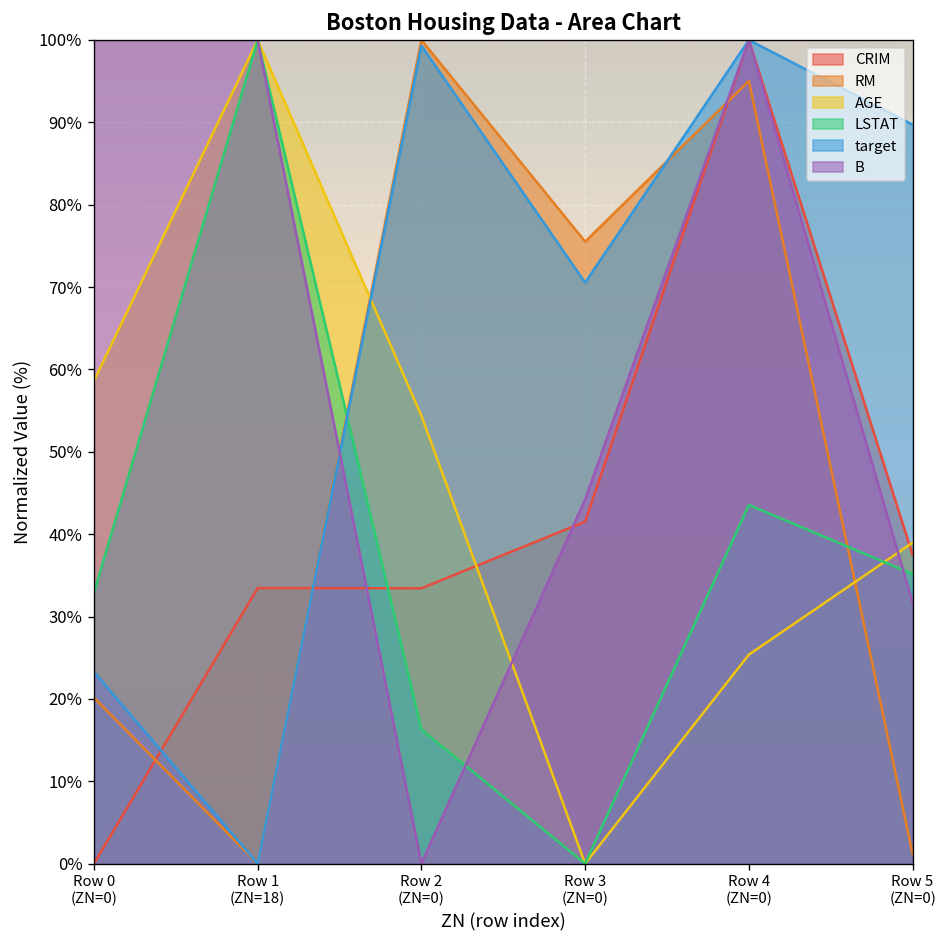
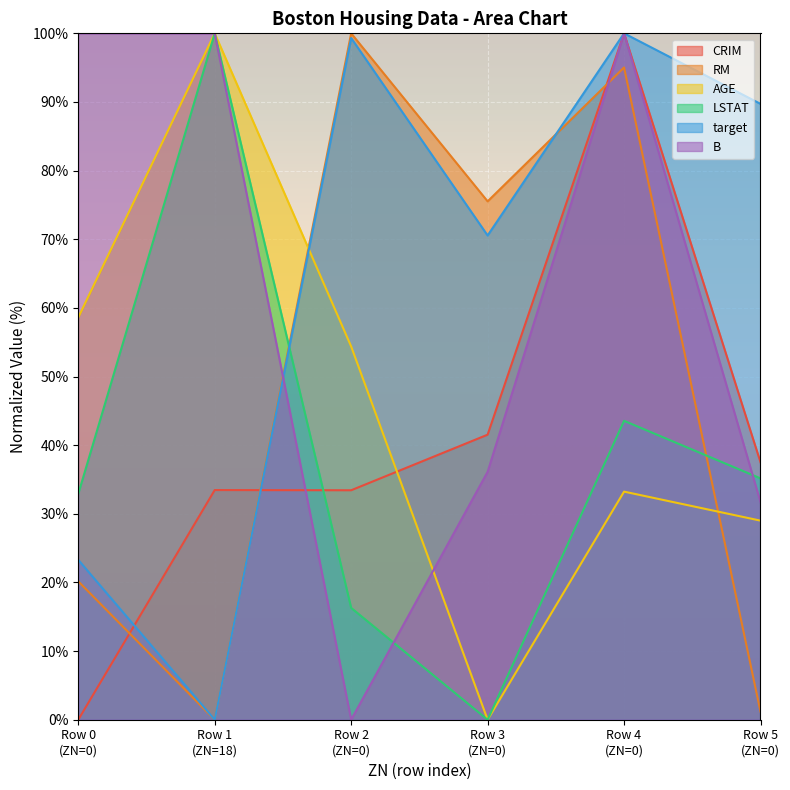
  {
    "AGE": {
      "Row 0 (ZN=0)": "59%",
      "Row 2 (ZN=0)": "54%",
-     "Row 4 (ZN=0)": "25%",
-     "Row 5 (ZN=0)": "39%"
+     "Row 4 (ZN=0)": "33%",
+     "Row 5 (ZN=0)": "29%"
    },
    "LSTAT": {
      "Row 0 (ZN=0)": "33%",
      "Row 2 (ZN=0)": "16%",
      "Row 4 (ZN=0)": "44%",
      "Row 5 (ZN=0)": "35%"
    },
    "target": {
      "Row 0 (ZN=0)": "23%",
      "Row 2 (ZN=0)": "99%",
      "Row 3 (ZN=0)": "71%",
      "Row 5 (ZN=0)": "90%"
    },
    "B": {
      "Row 0 (ZN=0)": "100%",
      "Row 2 (ZN=0)": "0%",
-     "Row 3 (ZN=0)": "44%",
+     "Row 3 (ZN=0)": "36%",
      "Row 5 (ZN=0)": "32%"
    }
  }
